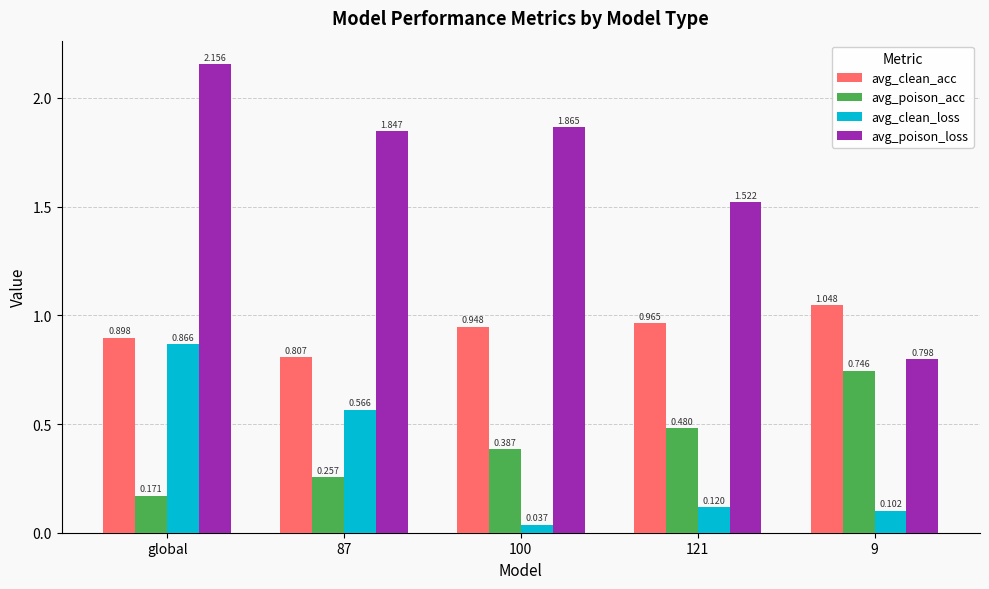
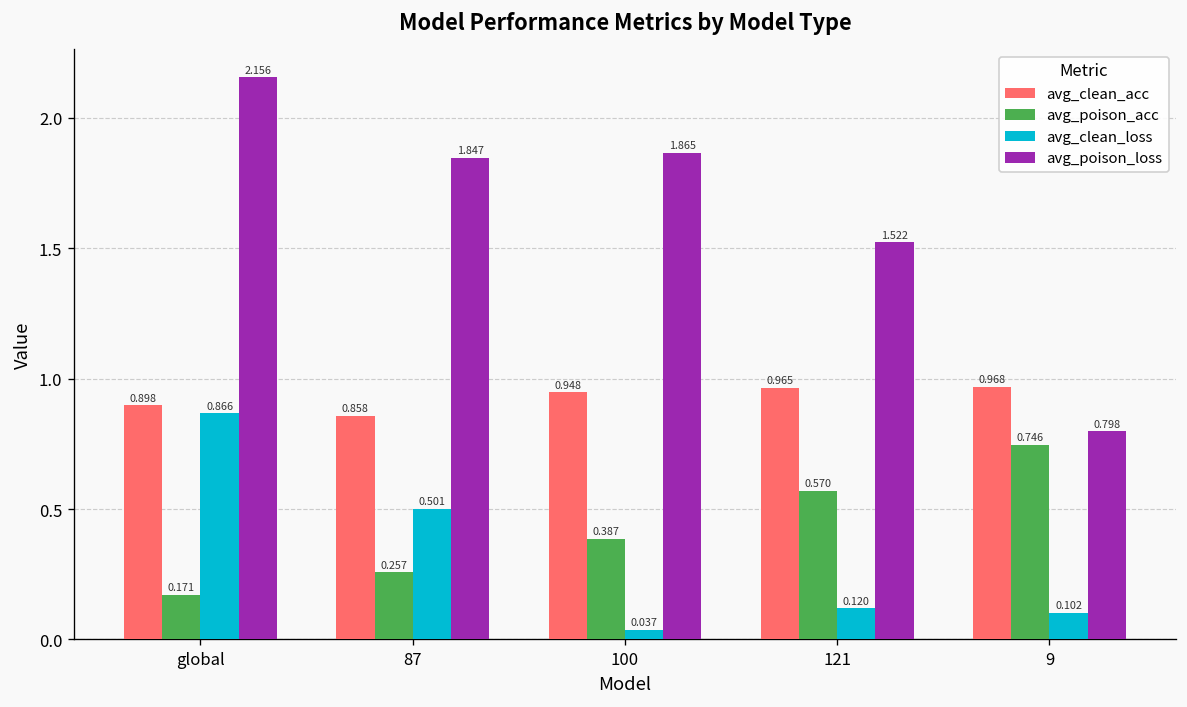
  {
    "avg_clean_acc": {
      "global": 0.898,
-     "87": 0.807,
+     "87": 0.858,
      "100": 0.948,
      "121": 0.965,
-     "9": 1.048
+     "9": 0.968
    },
    "avg_poison_acc": {
      "global": 0.171,
      "87": 0.257,
      "100": 0.387,
-     "121": 0.480,
+     "121": 0.570,
      "9": 0.746
    },
    "avg_clean_loss": {
      "global": 0.866,
-     "87": 0.566,
+     "87": 0.501,
      "100": 0.037,
      "121": 0.120,
      "9": 0.102
    },
    "avg_poison_loss": {
      "global": 2.156,
      "87": 1.847,
      "100": 1.865,
      "121": 1.522,
      "9": 0.798
    }
  }
